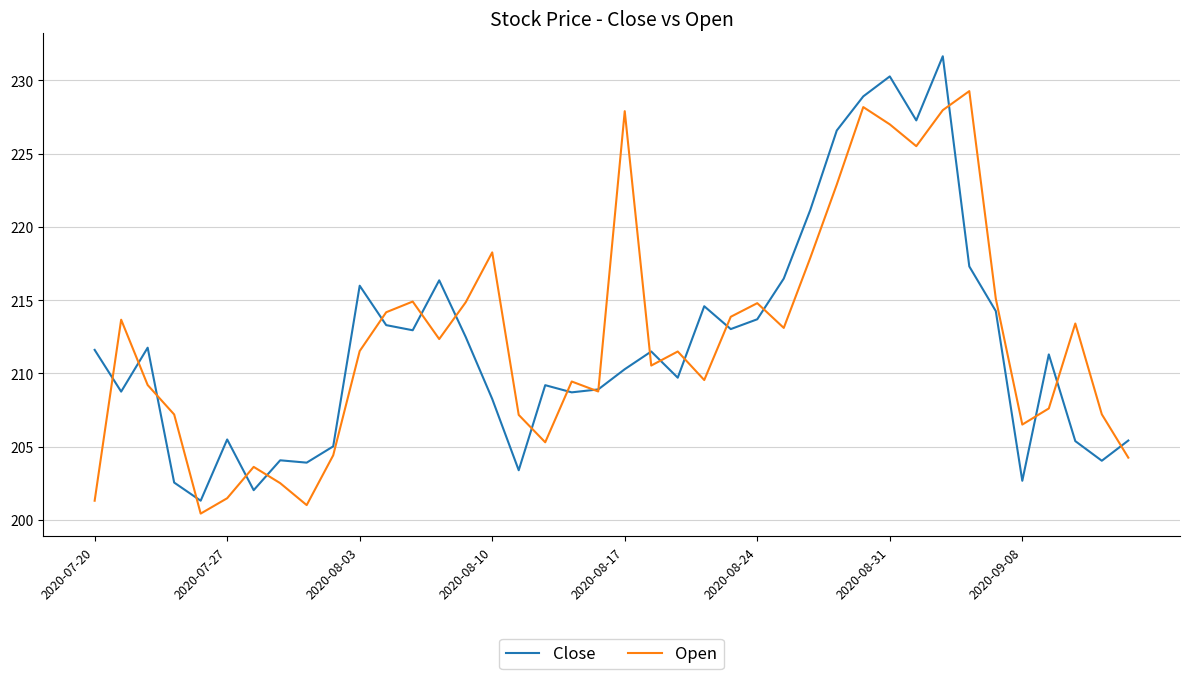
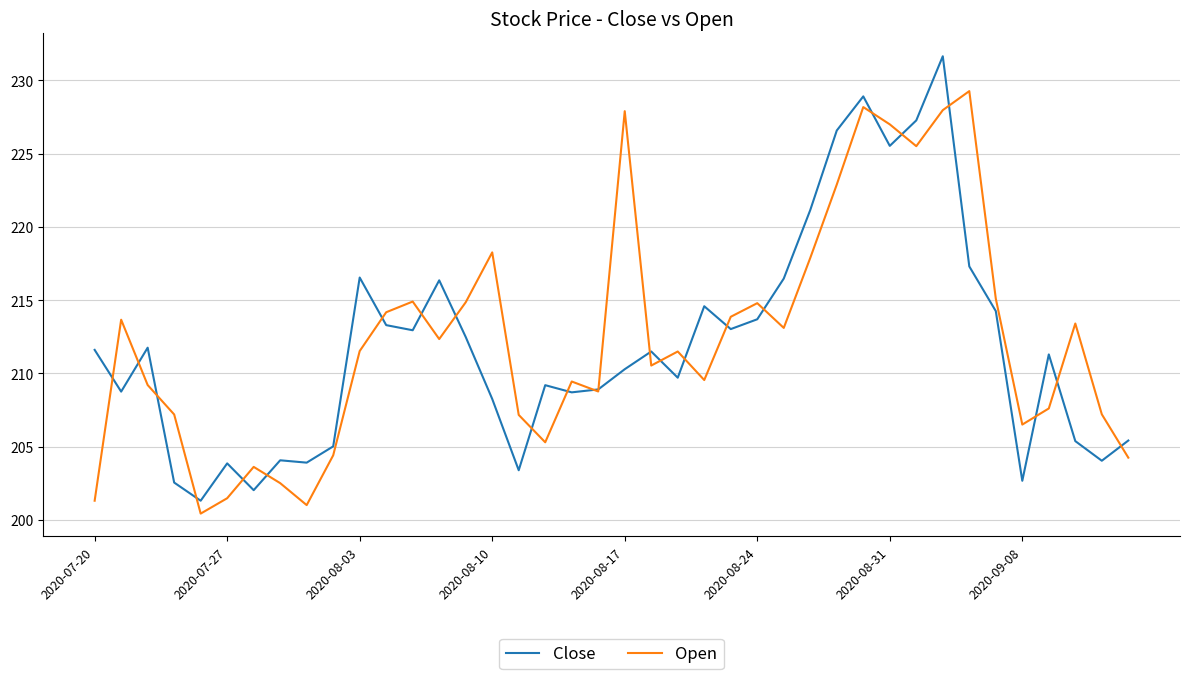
  {
    "Close": {
      "2020-07-20": 211.6,
-     "2020-07-27": 205.5,
-     "2020-08-03": 216.0,
+     "2020-07-27": 203.9,
+     "2020-08-03": 216.5,
      "2020-08-10": 208.3,
      "2020-08-17": 210.3,
      "2020-08-24": 213.7,
-     "2020-08-31": 230.3,
+     "2020-08-31": 225.5,
      "2020-09-08": 202.7
    },
    "Open": {
      "2020-07-20": 201.3,
      "2020-07-27": 201.5,
      "2020-08-03": 211.5,
      "2020-08-10": 218.3,
      "2020-08-17": 227.9,
      "2020-08-24": 214.8,
      "2020-08-31": 227.0,
      "2020-09-08": 206.5
    }
  }
